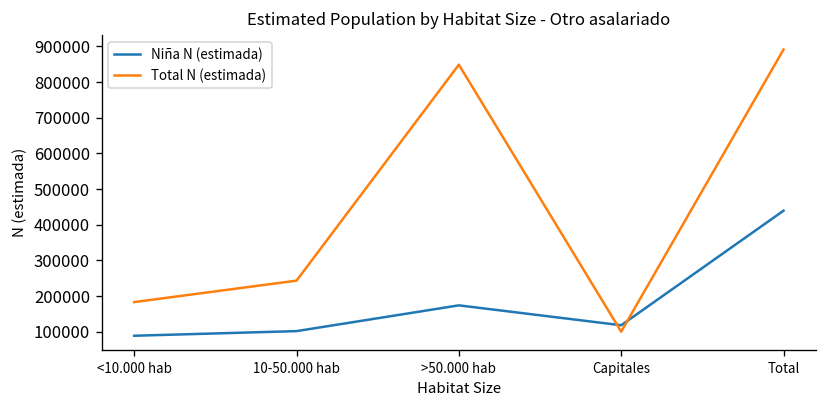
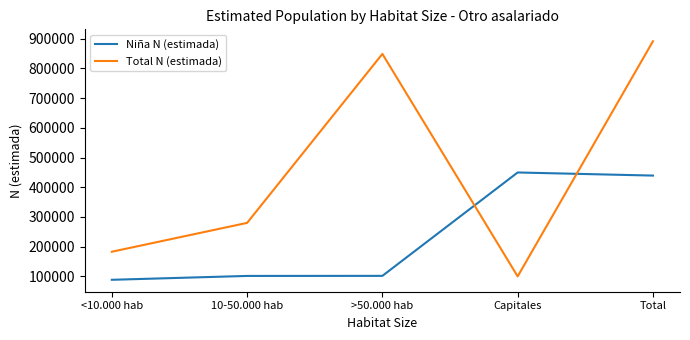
  {
    "Niña N (estimada)": {
      "<10.000 hab": 90000,
      "10-50.000 hab": 100000,
-     ">50.000 hab": 170000,
-     "Capitales": 120000,
+     ">50.000 hab": 100000,
+     "Capitales": 450000,
      "Total": 440000
    },
    "Total N (estimada)": {
      "<10.000 hab": 180000,
-     "10-50.000 hab": 240000,
+     "10-50.000 hab": 280000,
      ">50.000 hab": 850000,
      "Capitales": 100000,
      "Total": 890000
    }
  }
